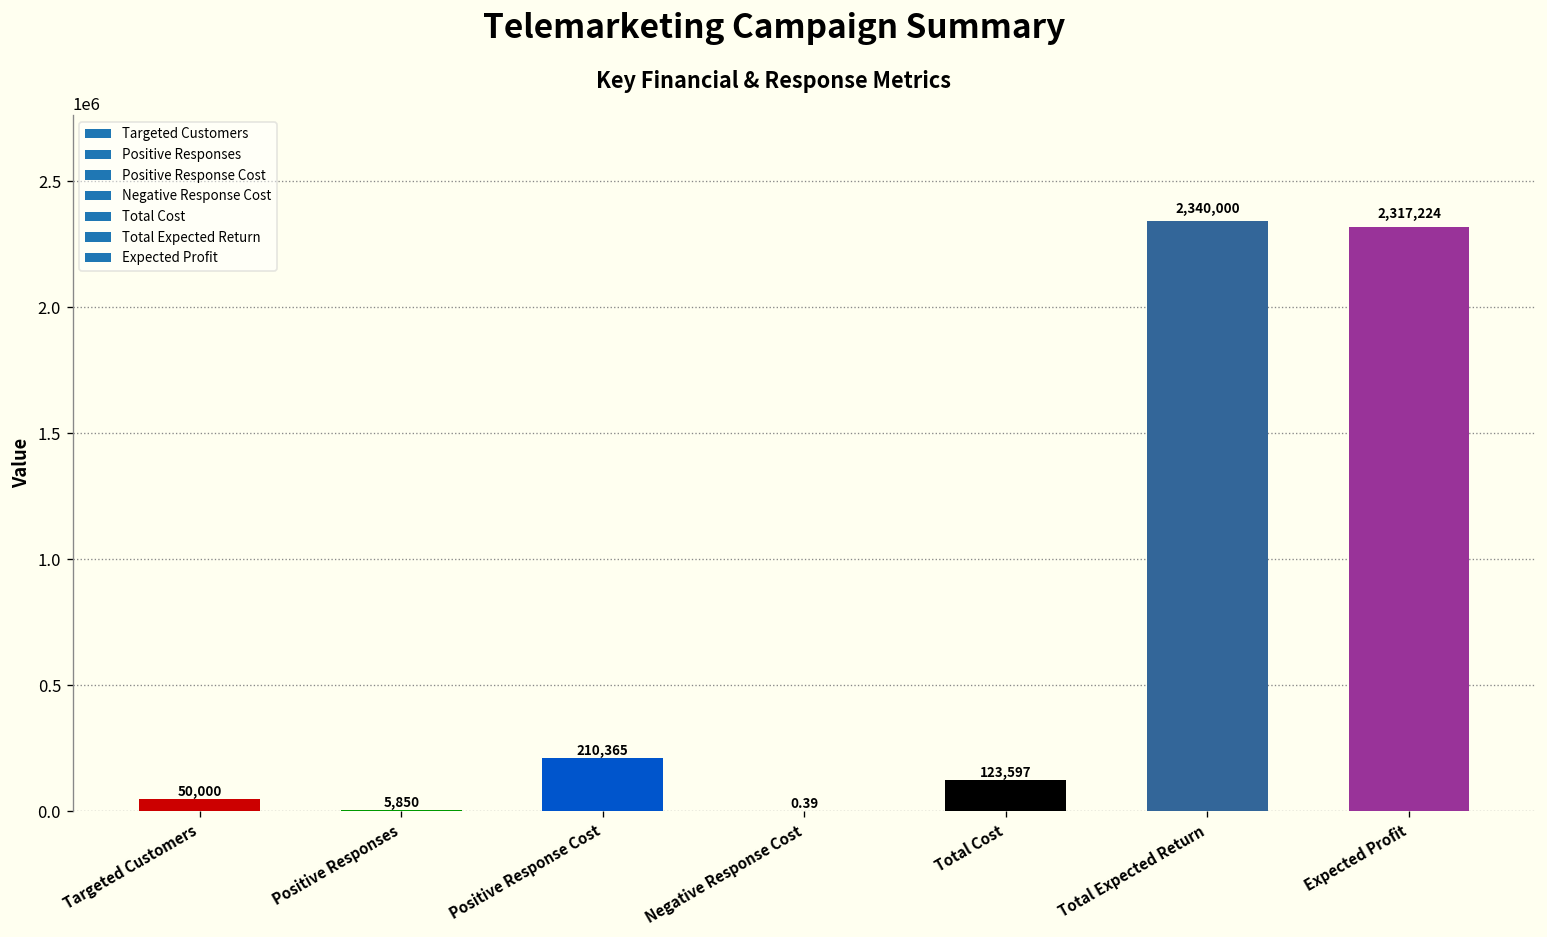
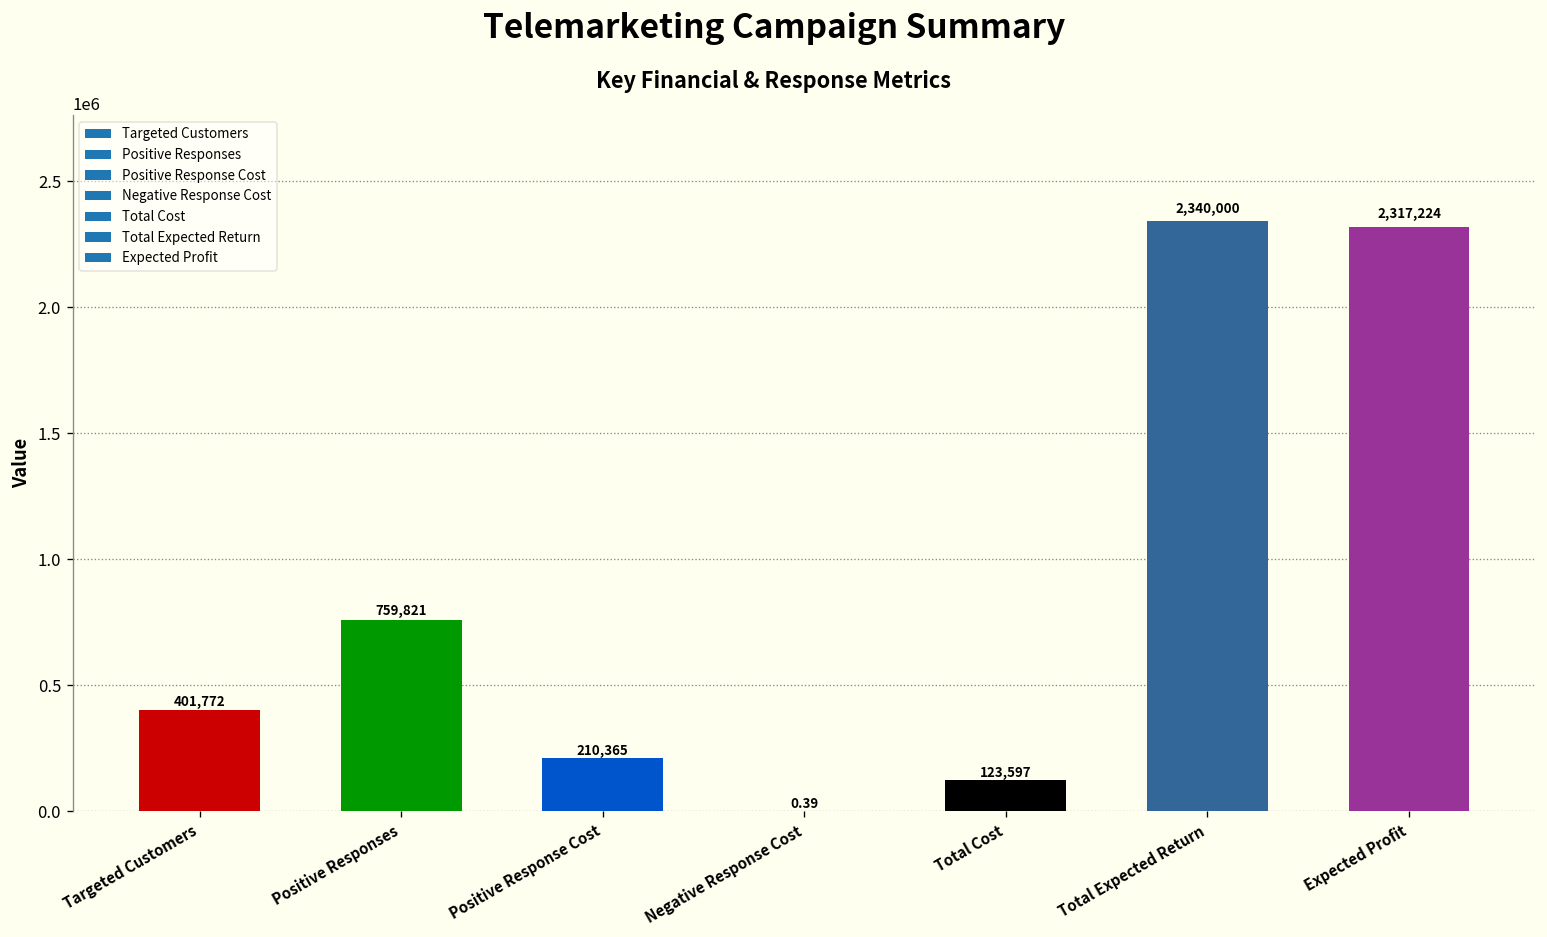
  {
-   "Targeted Customers": "50,000",
-   "Positive Responses": "5,850",
+   "Targeted Customers": "401,772",
+   "Positive Responses": "759,821",
    "Positive Response Cost": "210,365",
    "Negative Response Cost": "0.39",
    "Total Cost": "123,597",
    "Total Expected Return": "2,340,000",
    "Expected Profit": "2,317,224"
  }
